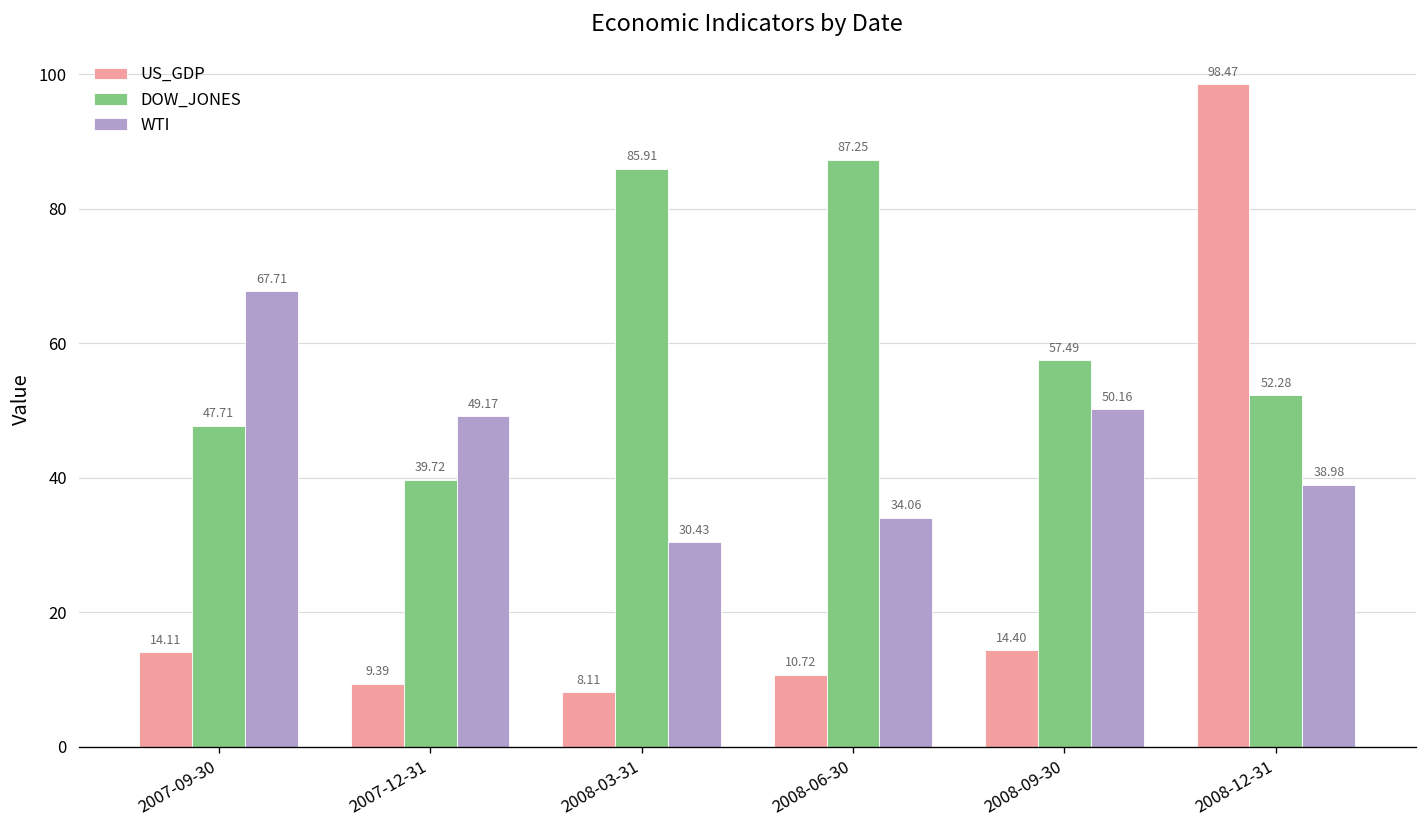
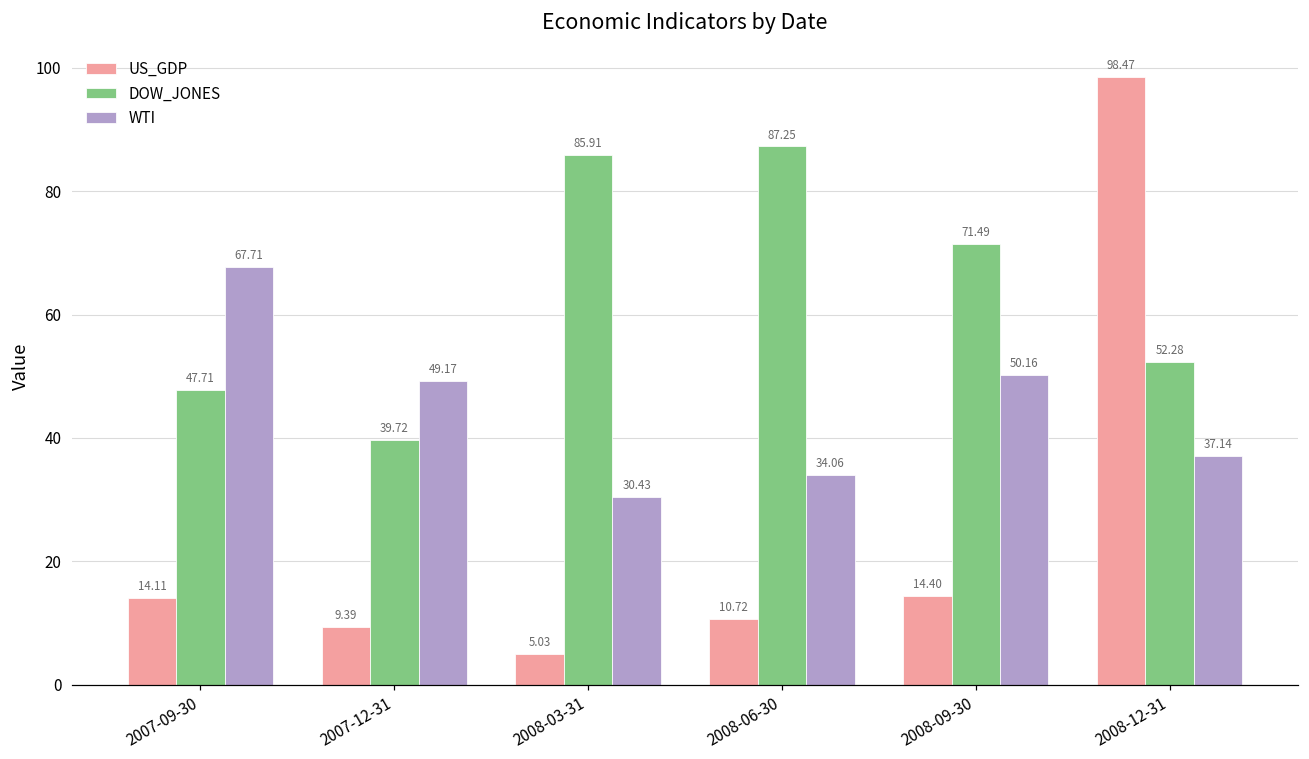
  {
    "US_GDP": {
      "2007-09-30": 14.11,
      "2007-12-31": 9.39,
-     "2008-03-31": 8.11,
+     "2008-03-31": 5.03,
      "2008-06-30": 10.72,
      "2008-09-30": 14.40,
      "2008-12-31": 98.47
    },
    "DOW_JONES": {
      "2007-09-30": 47.71,
      "2007-12-31": 39.72,
      "2008-03-31": 85.91,
      "2008-06-30": 87.25,
-     "2008-09-30": 57.49,
+     "2008-09-30": 71.49,
      "2008-12-31": 52.28
    },
    "WTI": {
      "2007-09-30": 67.71,
      "2007-12-31": 49.17,
      "2008-03-31": 30.43,
      "2008-06-30": 34.06,
      "2008-09-30": 50.16,
-     "2008-12-31": 38.98
+     "2008-12-31": 37.14
    }
  }
